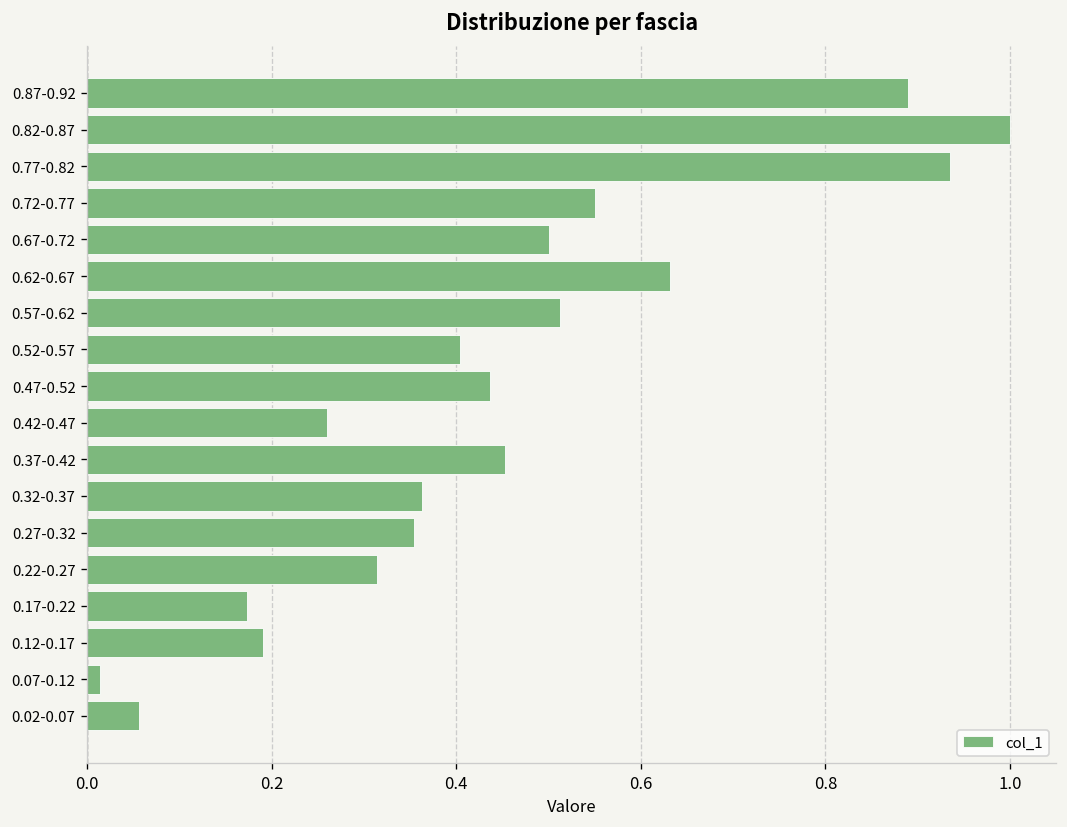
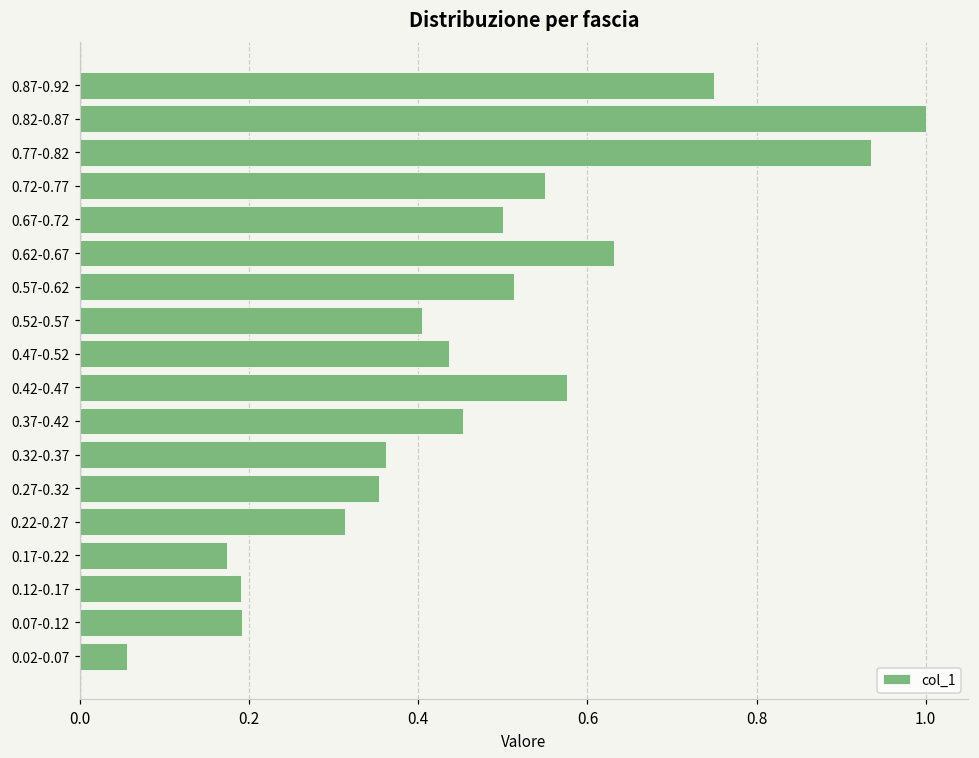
  {
-   "0.87-0.92": 0.89,
+   "0.87-0.92": 0.75,
    "0.82-0.87": 1.00,
    "0.77-0.82": 0.93,
    "0.72-0.77": 0.55,
    "0.67-0.72": 0.50,
    "0.62-0.67": 0.63,
    "0.57-0.62": 0.51,
    "0.52-0.57": 0.40,
    "0.47-0.52": 0.44,
-   "0.42-0.47": 0.26,
+   "0.42-0.47": 0.58,
    "0.37-0.42": 0.45,
    "0.32-0.37": 0.36,
    "0.27-0.32": 0.35,
    "0.22-0.27": 0.31,
    "0.17-0.22": 0.17,
    "0.12-0.17": 0.19,
-   "0.07-0.12": 0.01,
+   "0.07-0.12": 0.19,
    "0.02-0.07": 0.06
  }
